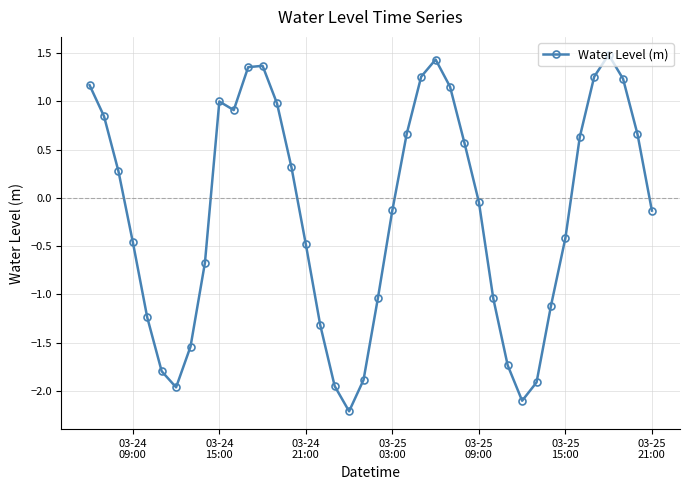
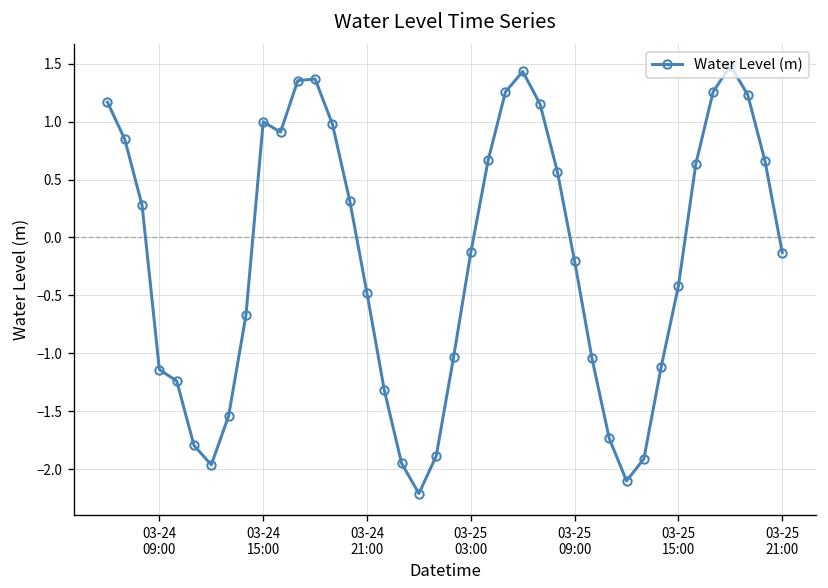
  {
-   "03-24 09:00": -0.5,
+   "03-24 09:00": -1.1,
    "03-24 15:00": 1.0,
    "03-24 21:00": -0.5,
    "03-25 03:00": -0.1,
-   "03-25 09:00": 0.0,
+   "03-25 09:00": -0.2,
    "03-25 15:00": -0.4,
    "03-25 21:00": -0.1
  }
